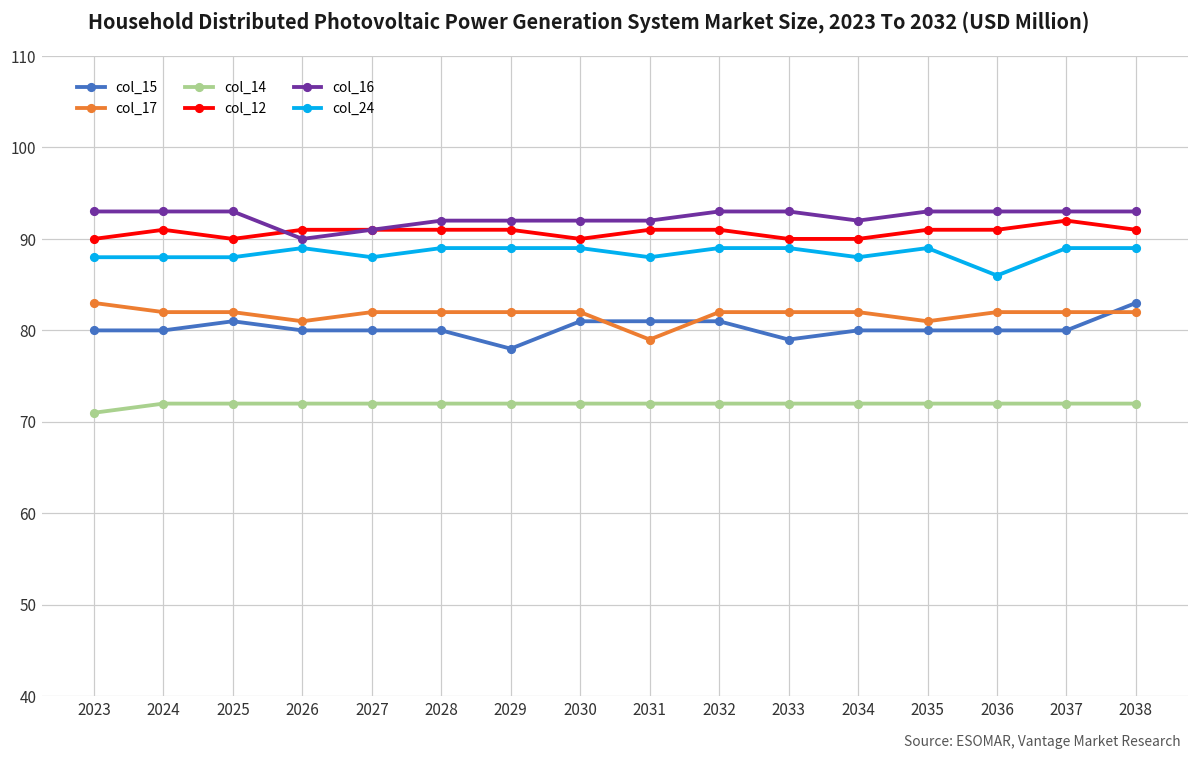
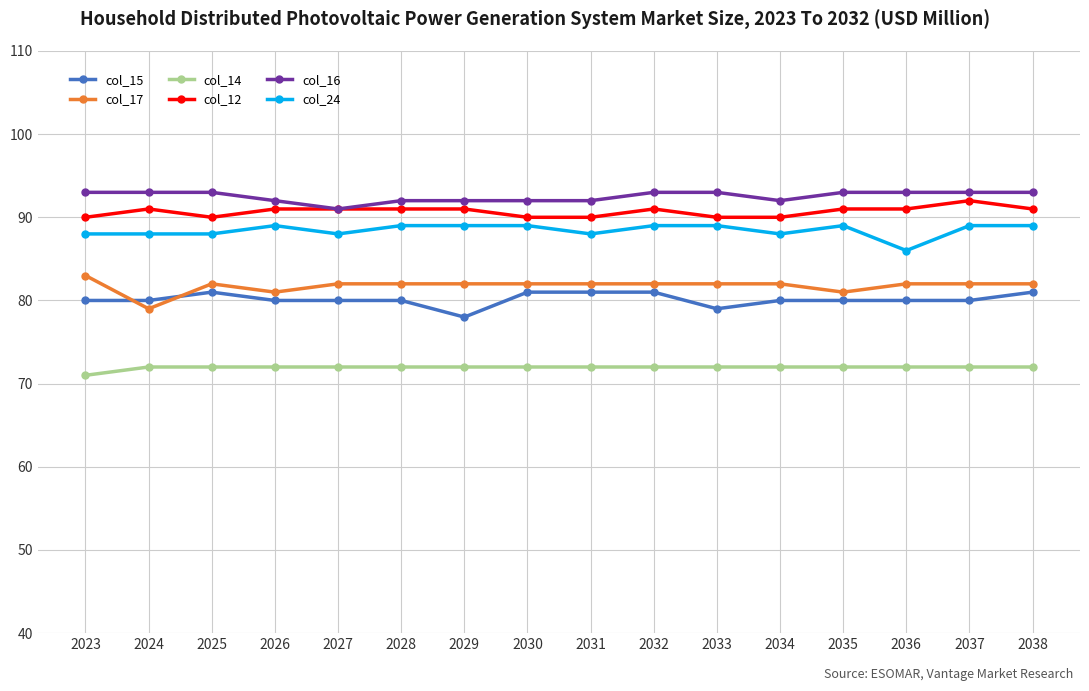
  {
    "col_15": {
      "2023": 80,
      "2024": 80,
      "2025": 81,
      "2026": 80,
      "2027": 80,
      "2028": 80,
      "2029": 78,
      "2030": 81,
      "2031": 81,
      "2032": 81,
      "2033": 79,
      "2034": 80,
      "2035": 80,
      "2036": 80,
      "2037": 80,
-     "2038": 83
+     "2038": 81
    },
    "col_17": {
      "2023": 83,
-     "2024": 82,
+     "2024": 79,
      "2025": 82,
      "2026": 81,
      "2027": 82,
      "2028": 82,
      "2029": 82,
      "2030": 82,
-     "2031": 79,
+     "2031": 82,
      "2032": 82,
      "2033": 82,
      "2034": 82,
      "2035": 81,
      "2036": 82,
      "2037": 82,
      "2038": 82
    },
    "col_14": {
      "2023": 71,
      "2024": 72,
      "2025": 72,
      "2026": 72,
      "2027": 72,
      "2028": 72,
      "2029": 72,
      "2030": 72,
      "2031": 72,
      "2032": 72,
      "2033": 72,
      "2034": 72,
      "2035": 72,
      "2036": 72,
      "2037": 72,
      "2038": 72
    },
    "col_12": {
      "2023": 90,
      "2024": 91,
      "2025": 90,
      "2026": 91,
      "2028": 91,
      "2029": 91,
      "2030": 90,
-     "2031": 91,
+     "2031": 90,
      "2032": 91,
      "2033": 90,
      "2034": 90,
      "2035": 91,
      "2036": 91,
      "2037": 92,
      "2038": 91
    },
    "col_16": {
      "2023": 93,
      "2024": 93,
      "2025": 93,
-     "2026": 90,
+     "2026": 92,
      "2028": 92,
      "2029": 92,
      "2030": 92,
      "2031": 92,
      "2032": 93,
      "2033": 93,
      "2034": 92,
      "2035": 93,
      "2036": 93,
      "2037": 93,
      "2038": 93
    },
    "col_24": {
      "2023": 88,
      "2024": 88,
      "2025": 88,
      "2026": 89,
      "2027": 88,
      "2028": 89,
      "2029": 89,
      "2030": 89,
      "2031": 88,
      "2032": 89,
      "2033": 89,
      "2034": 88,
      "2035": 89,
      "2036": 86,
      "2037": 89,
      "2038": 89
    }
  }
